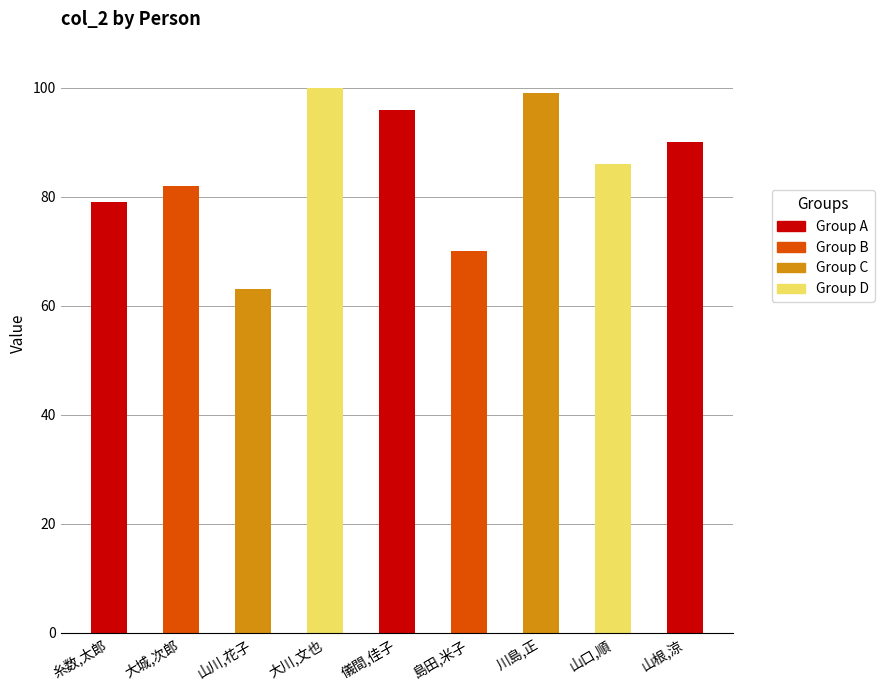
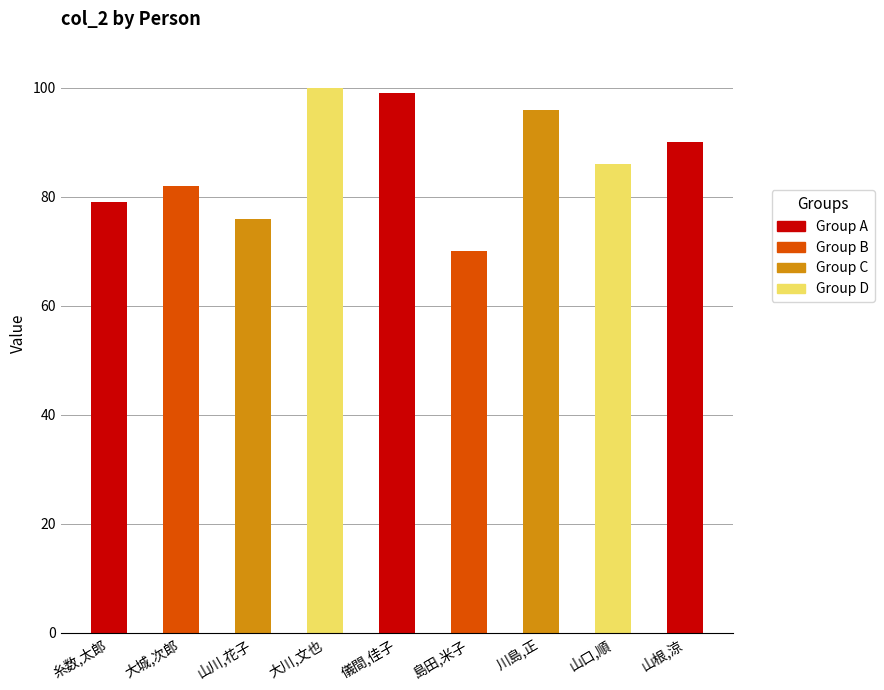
  {
    "糸数,太郎": 79,
    "大城,次郎": 82,
-   "山川,花子": 63,
+   "山川,花子": 76,
    "大川,文也": 100,
-   "儀間,佳子": 96,
+   "儀間,佳子": 99,
    "島田,米子": 70,
-   "川島,正": 99,
+   "川島,正": 96,
    "山口,順": 86,
    "山根,涼": 90
  }
